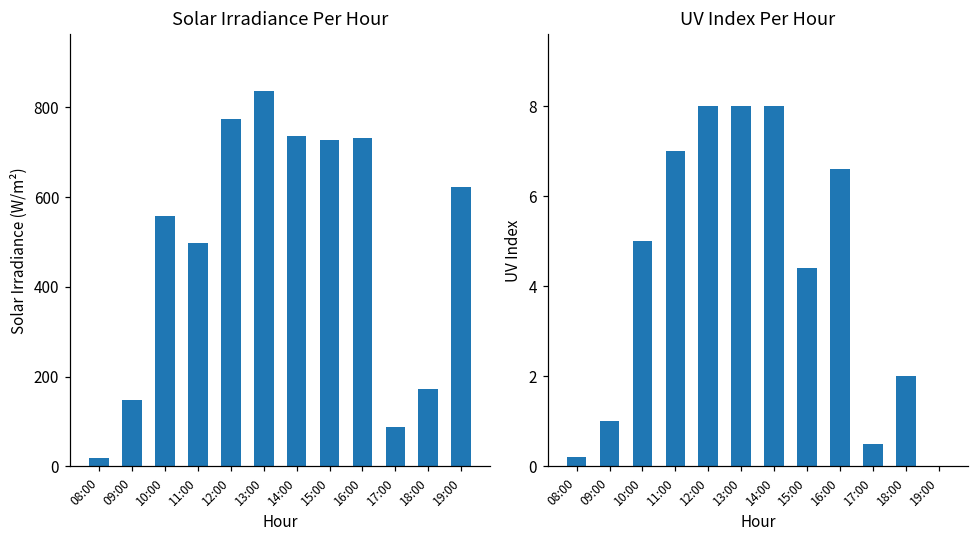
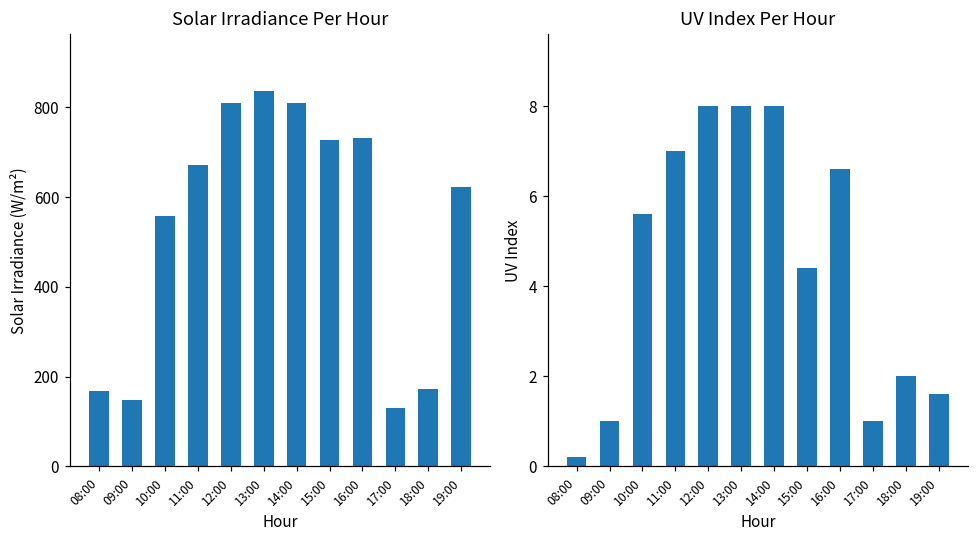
  {
    "Solar Irradiance Per Hour": {
-     "08:00": 20,
+     "08:00": 170,
      "09:00": 150,
      "10:00": 560,
-     "11:00": 500,
-     "12:00": 780,
+     "11:00": 670,
+     "12:00": 810,
      "13:00": 840,
-     "14:00": 740,
+     "14:00": 810,
      "15:00": 730,
      "16:00": 730,
-     "17:00": 90,
+     "17:00": 130,
      "18:00": 170,
      "19:00": 620
    },
    "UV Index Per Hour": {
      "08:00": 0.2,
      "09:00": 1.0,
-     "10:00": 5.0,
+     "10:00": 5.6,
      "11:00": 7.0,
      "12:00": 8.0,
      "13:00": 8.0,
      "14:00": 8.0,
      "15:00": 4.4,
      "16:00": 6.6,
-     "17:00": 0.5,
+     "17:00": 1.0,
      "18:00": 2.0,
-     "19:00": 0.0
+     "19:00": 1.6
    }
  }
